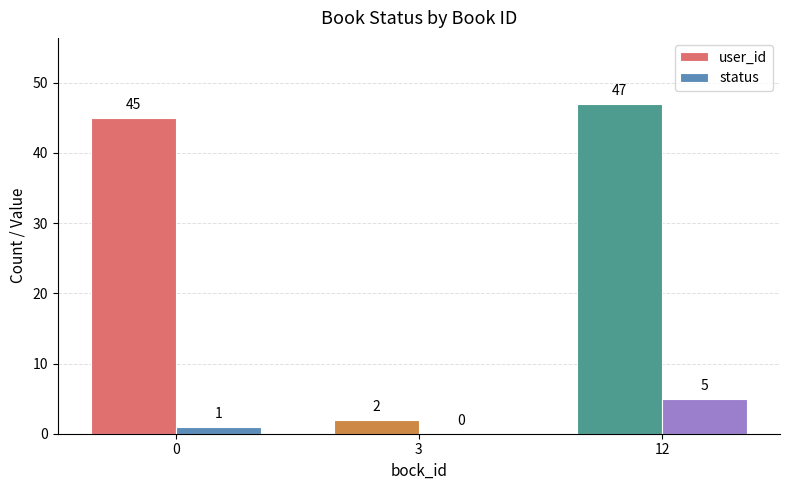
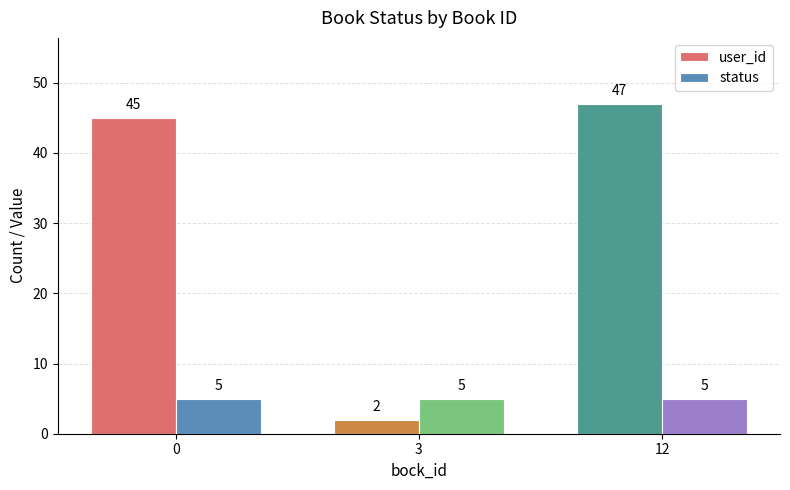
  {
    "user_id": {
      "0": 45,
      "3": 2,
      "12": 47
    },
    "status": {
-     "0": 1,
-     "3": 0,
+     "0": 5,
+     "3": 5,
      "12": 5
    }
  }
